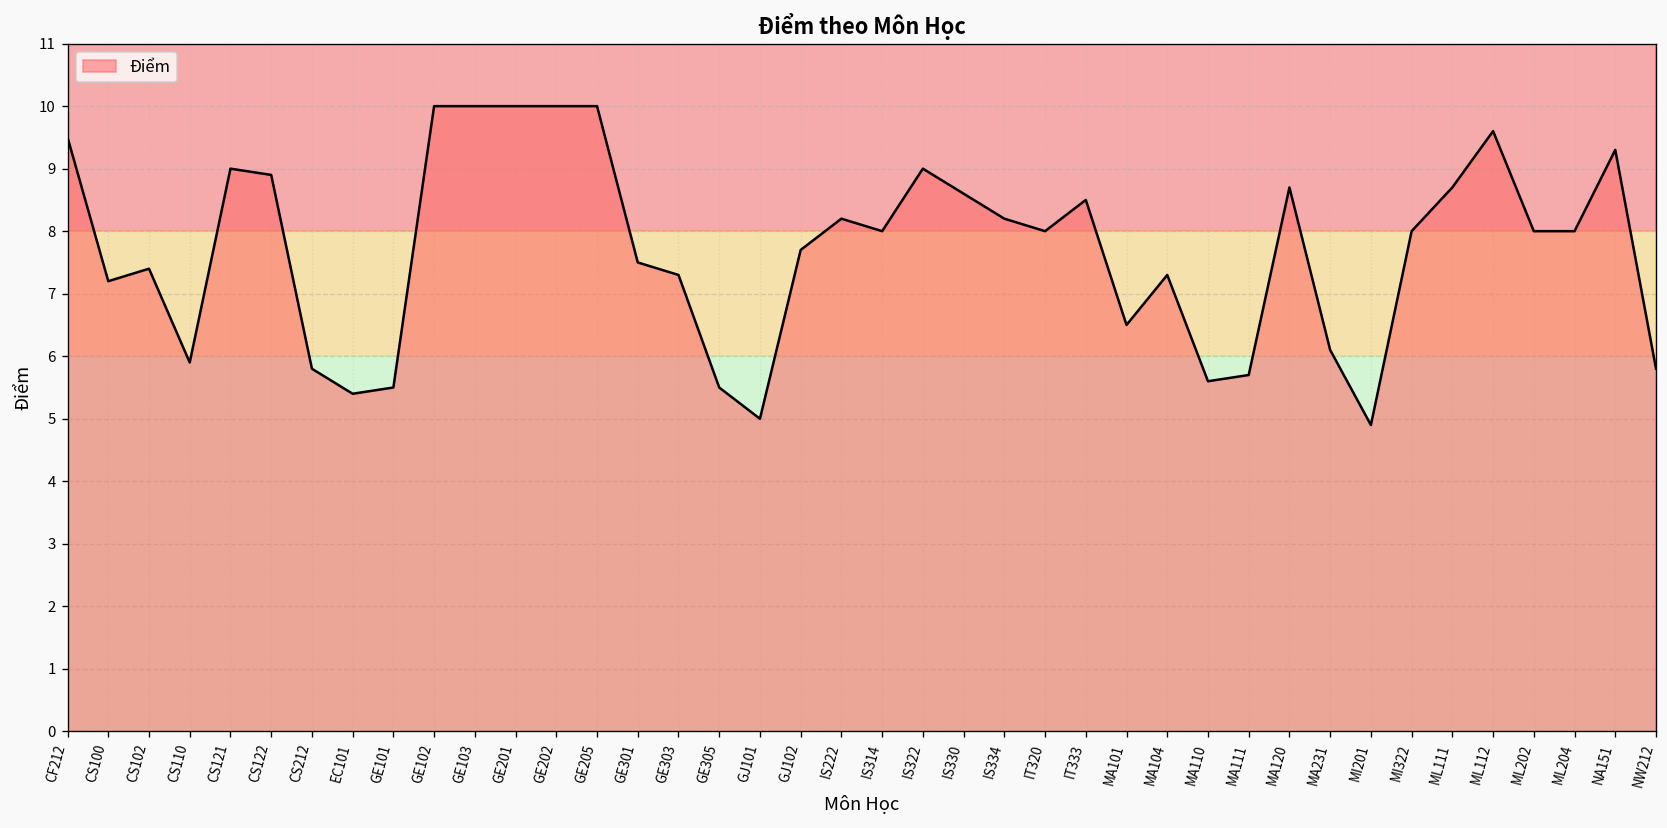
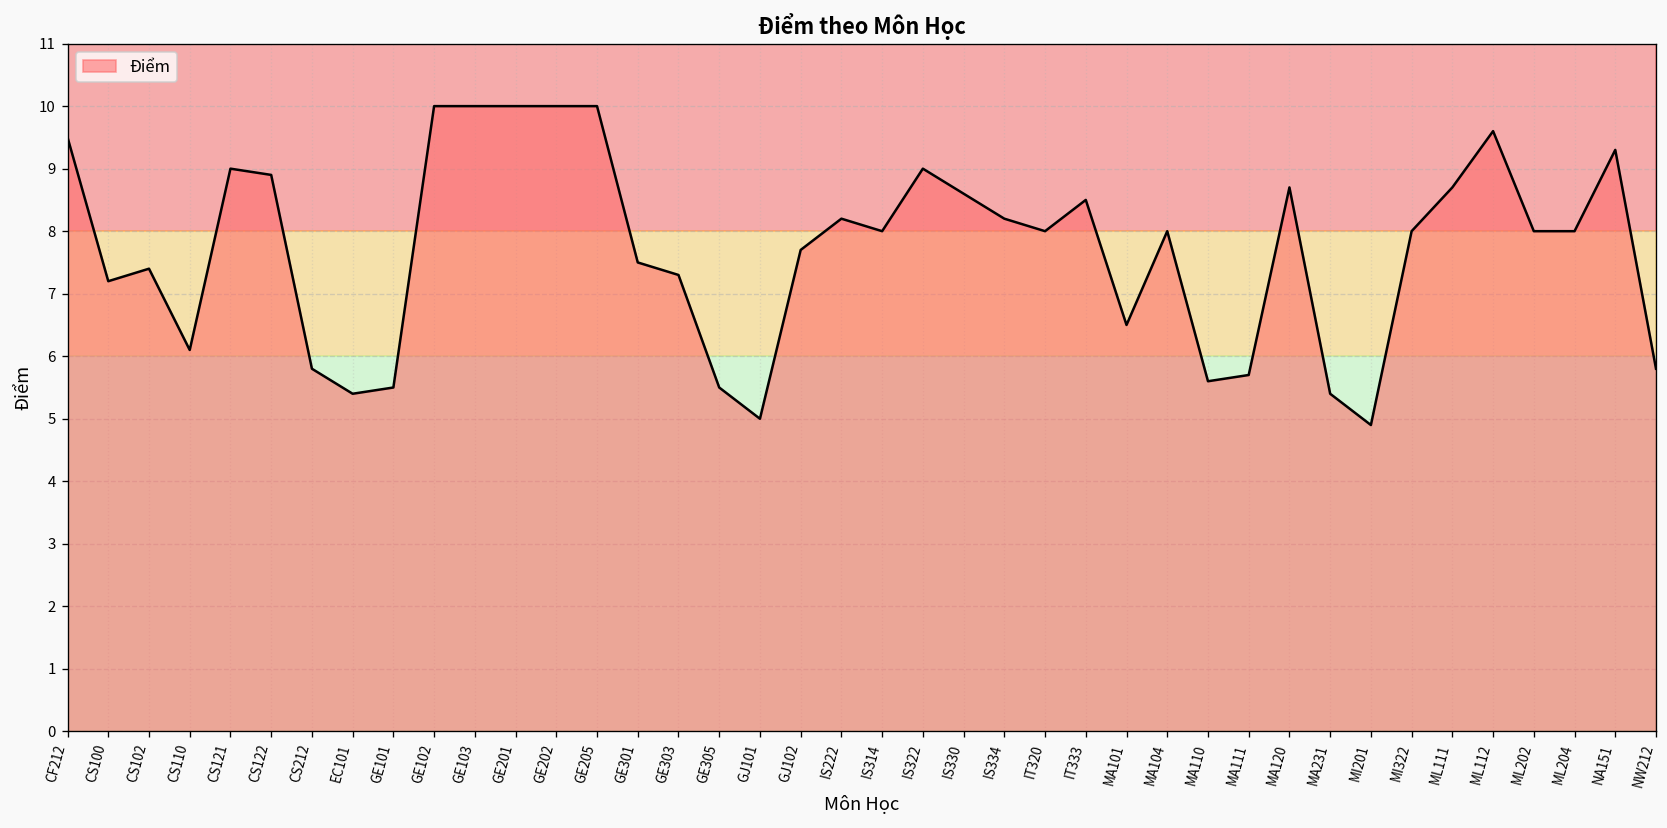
  {
    "CF212": 9.5,
    "CS100": 7.2,
    "CS102": 7.4,
-   "CS110": 5.9,
+   "CS110": 6.1,
    "CS121": 9.0,
    "CS122": 8.9,
    "CS212": 5.8,
    "EC101": 5.4,
    "GE101": 5.5,
    "GE102": 10.0,
    "GE103": 10.0,
    "GE201": 10.0,
    "GE202": 10.0,
    "GE205": 10.0,
    "GE301": 7.5,
    "GE303": 7.3,
    "GE305": 5.5,
    "GJ101": 5.0,
    "GJ102": 7.7,
    "IS222": 8.2,
    "IS314": 8.0,
    "IS322": 9.0,
    "IS330": 8.6,
    "IS334": 8.2,
    "IT320": 8.0,
    "IT333": 8.5,
    "MA101": 6.5,
-   "MA104": 7.3,
+   "MA104": 8.0,
    "MA110": 5.6,
    "MA111": 5.7,
    "MA120": 8.7,
-   "MA231": 6.1,
+   "MA231": 5.4,
    "MI201": 4.9,
    "MI322": 8.0,
    "ML111": 8.7,
    "ML112": 9.6,
    "ML202": 8.0,
    "ML204": 8.0,
    "NA151": 9.3,
    "NW212": 5.8
  }
